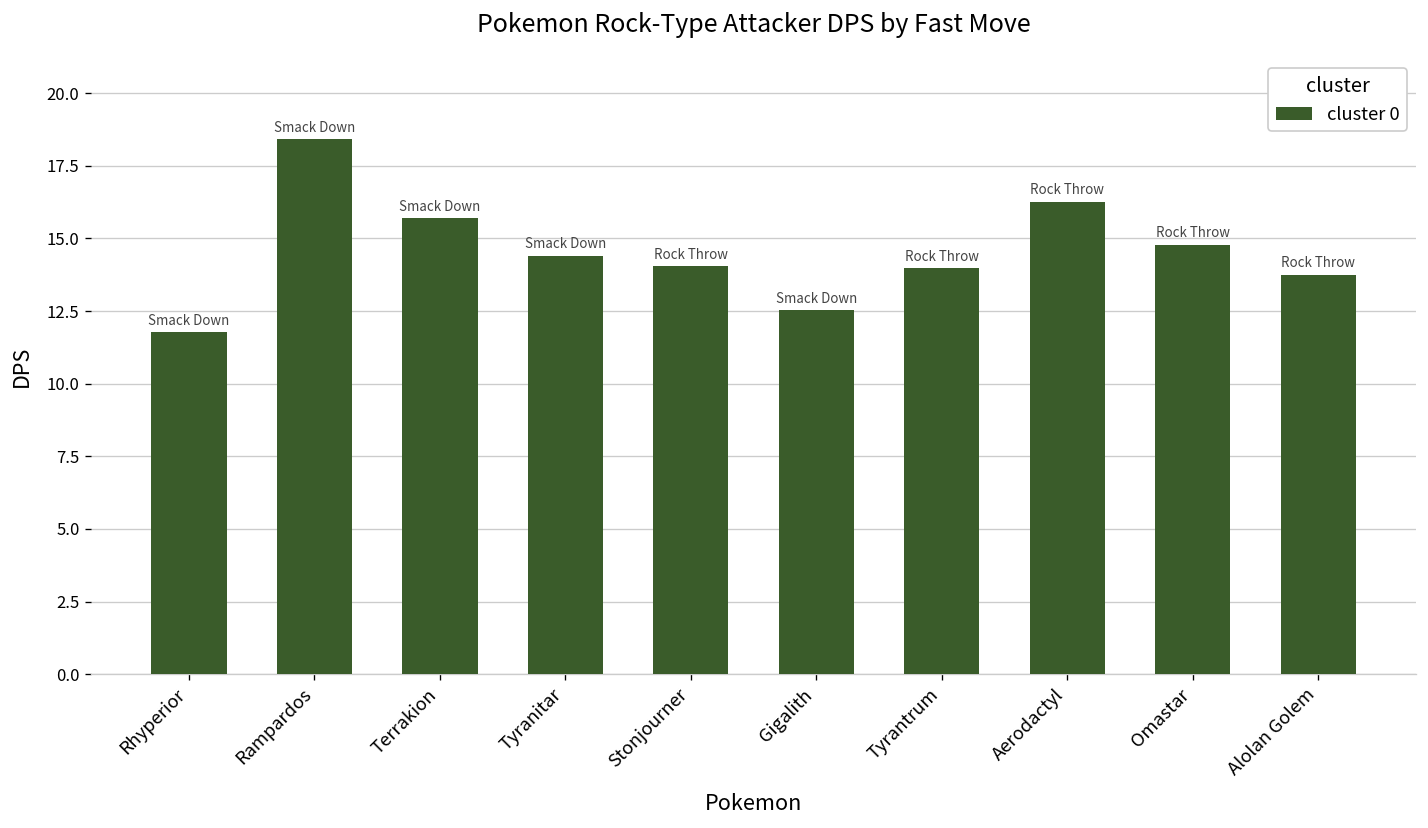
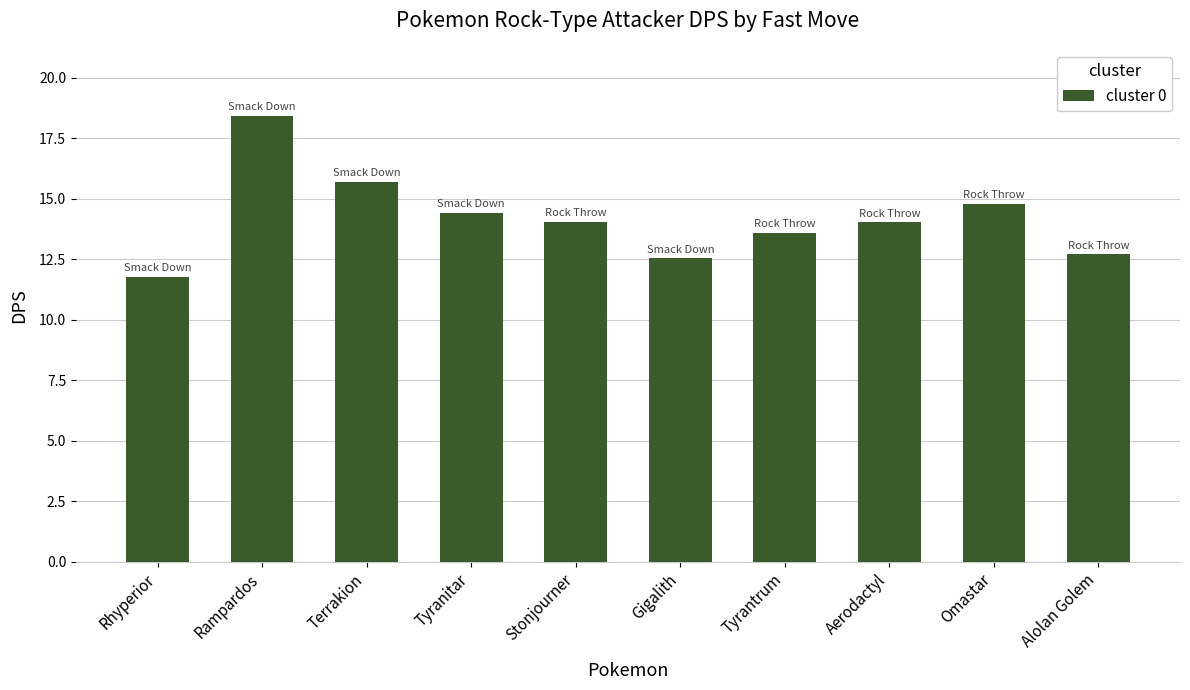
  {
    "Rhyperior": 11.8,
    "Rampardos": 18.4,
    "Terrakion": 15.7,
    "Tyranitar": 14.4,
    "Stonjourner": 14.0,
    "Gigalith": 12.5,
-   "Tyrantrum": 14.0,
-   "Aerodactyl": 16.3,
+   "Tyrantrum": 13.6,
+   "Aerodactyl": 14.0,
    "Omastar": 14.8,
-   "Alolan Golem": 13.8
+   "Alolan Golem": 12.7
  }
